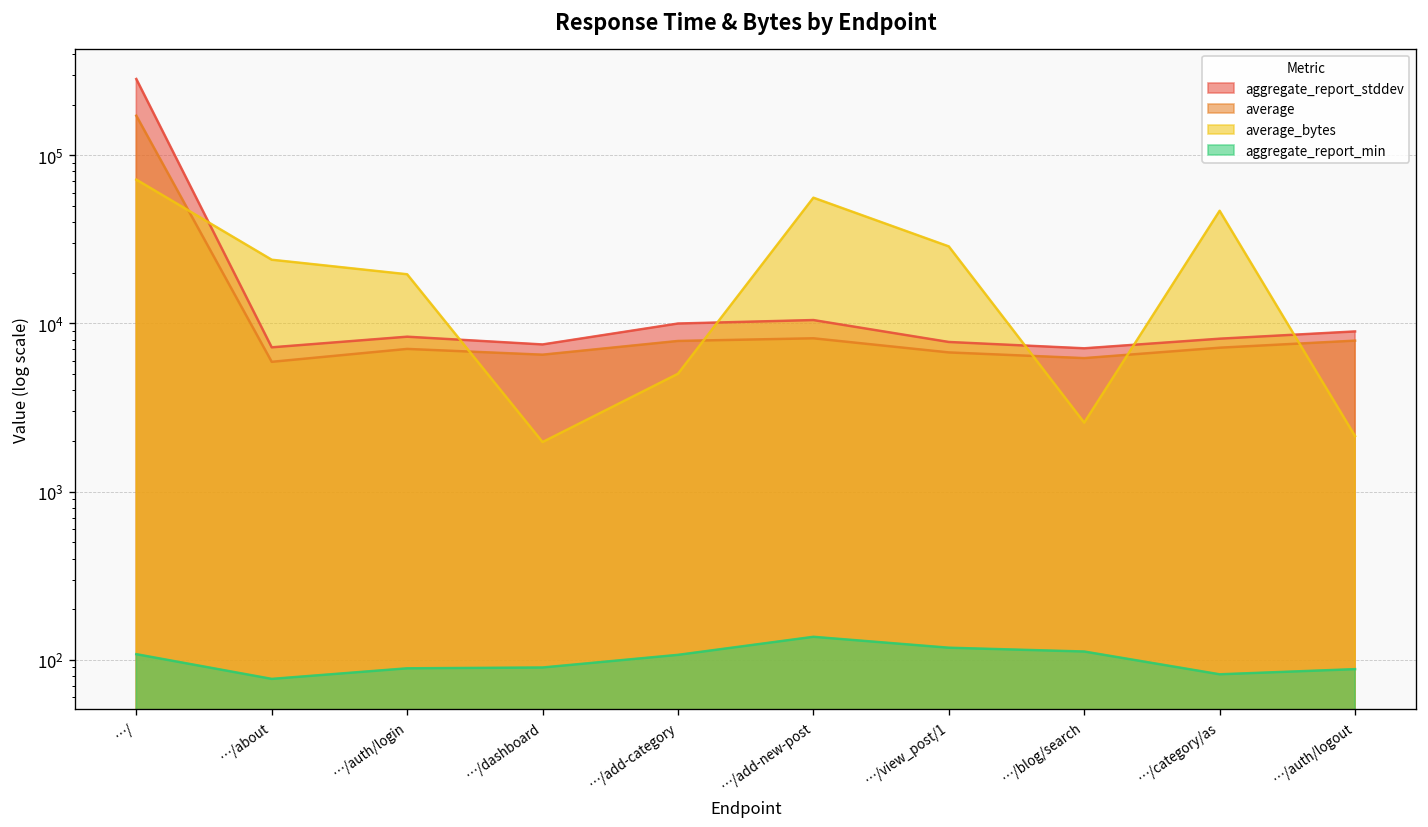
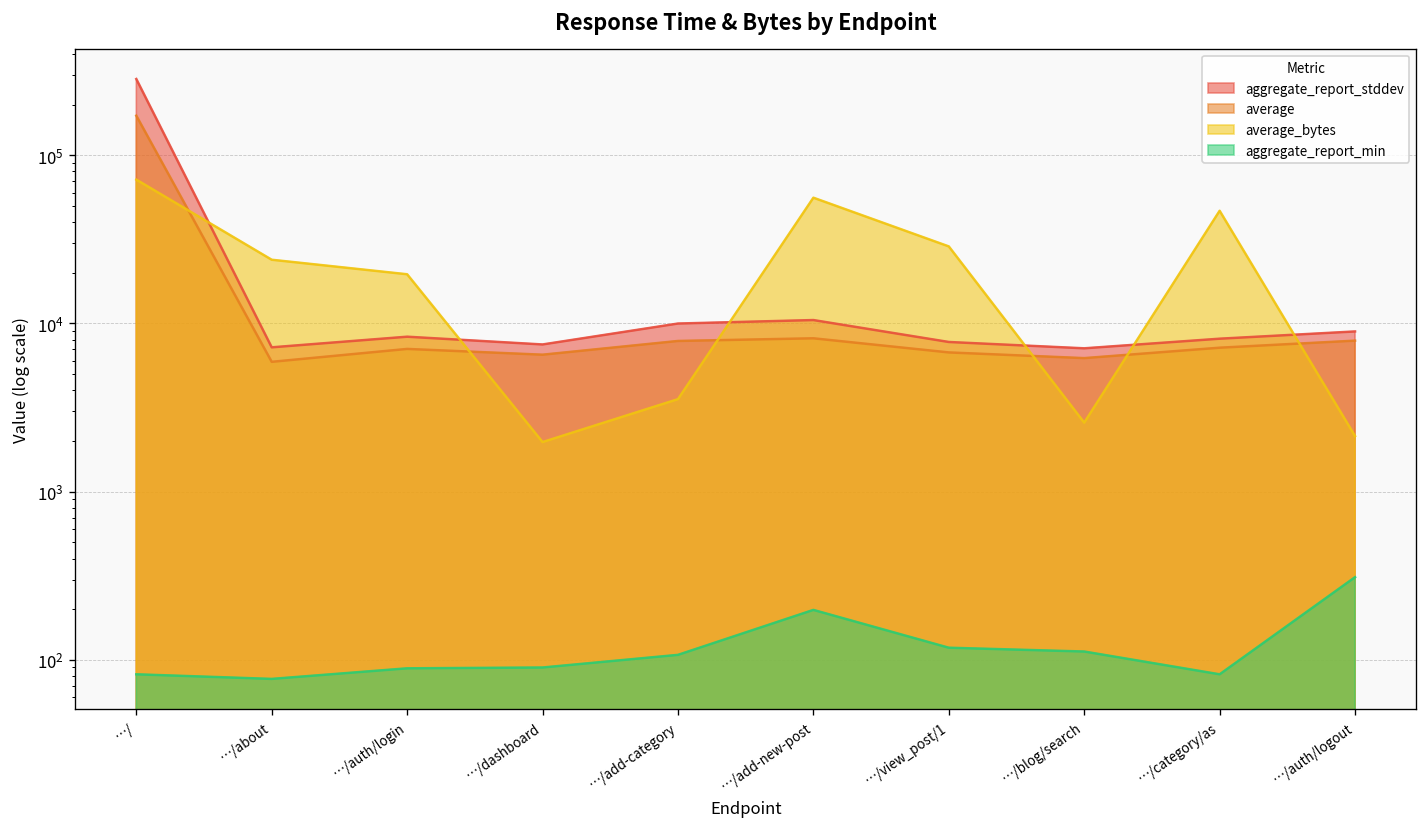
  {
    "average_bytes": {
      "…/": 70000,
      "…/about": 24000,
      "…/auth/login": 20000,
      "…/dashboard": 2000,
-     "…/add-category": 5000,
+     "…/add-category": 3500,
      "…/add-new-post": 56000,
      "…/view_post/1": 29000,
      "…/blog/search": 2600,
      "…/category/as": 47000,
      "…/auth/logout": 2100
    },
    "aggregate_report_min": {
-     "…/": 110,
+     "…/": 80,
      "…/about": 80,
      "…/auth/login": 90,
      "…/dashboard": 90,
      "…/add-category": 110,
-     "…/add-new-post": 140,
+     "…/add-new-post": 200,
      "…/view_post/1": 120,
      "…/blog/search": 110,
      "…/category/as": 80,
-     "…/auth/logout": 90
+     "…/auth/logout": 310
    }
  }
